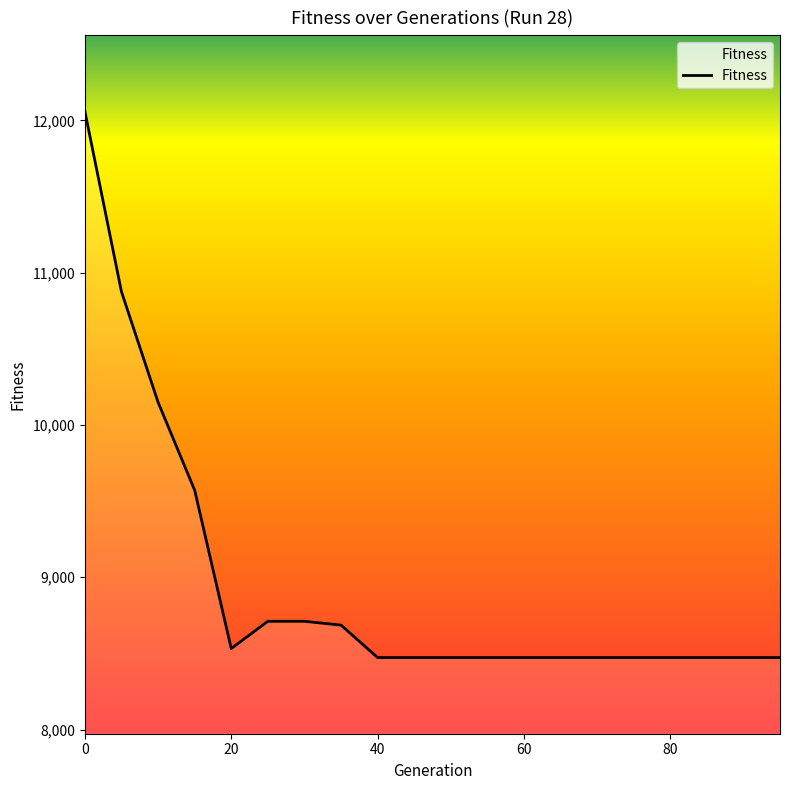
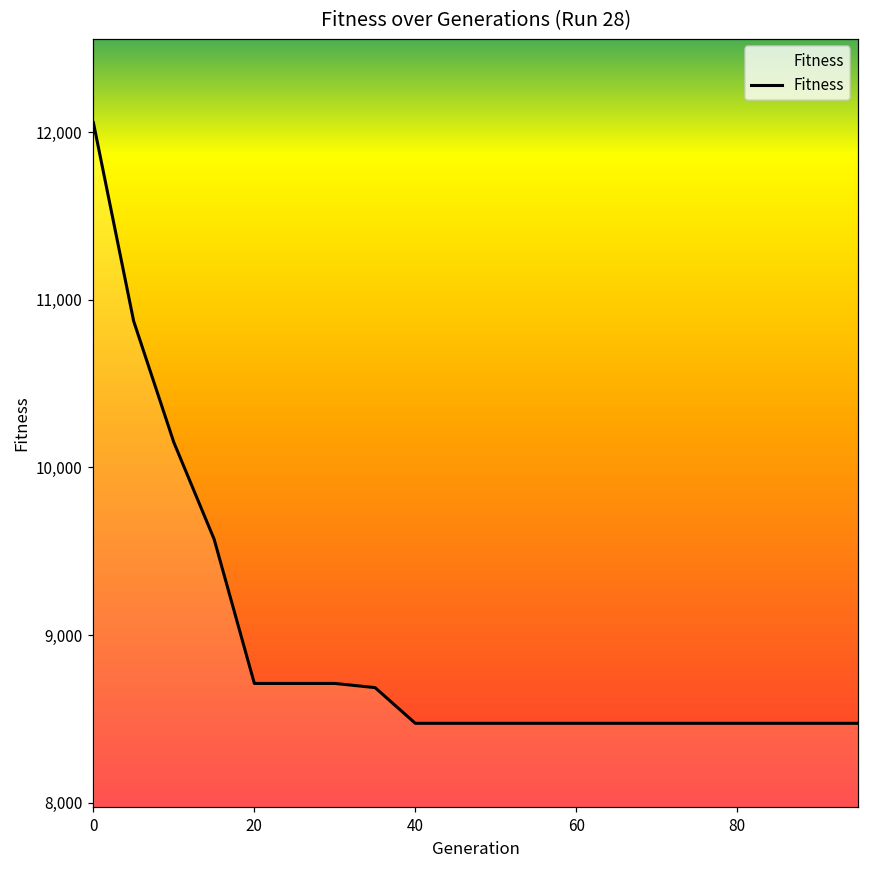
  {
    "0": "12,060",
-   "20": "8,530",
+   "20": "8,710",
    "40": "8,470",
    "60": "8,470",
    "80": "8,470"
  }
